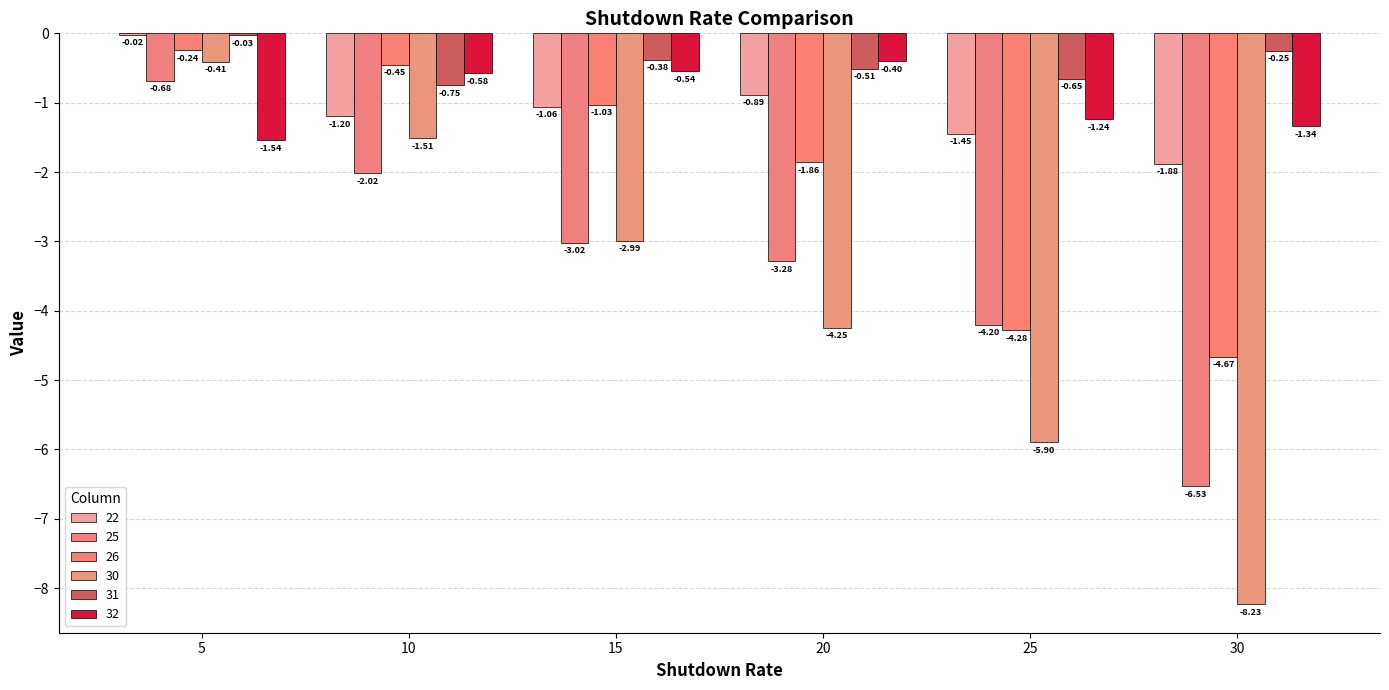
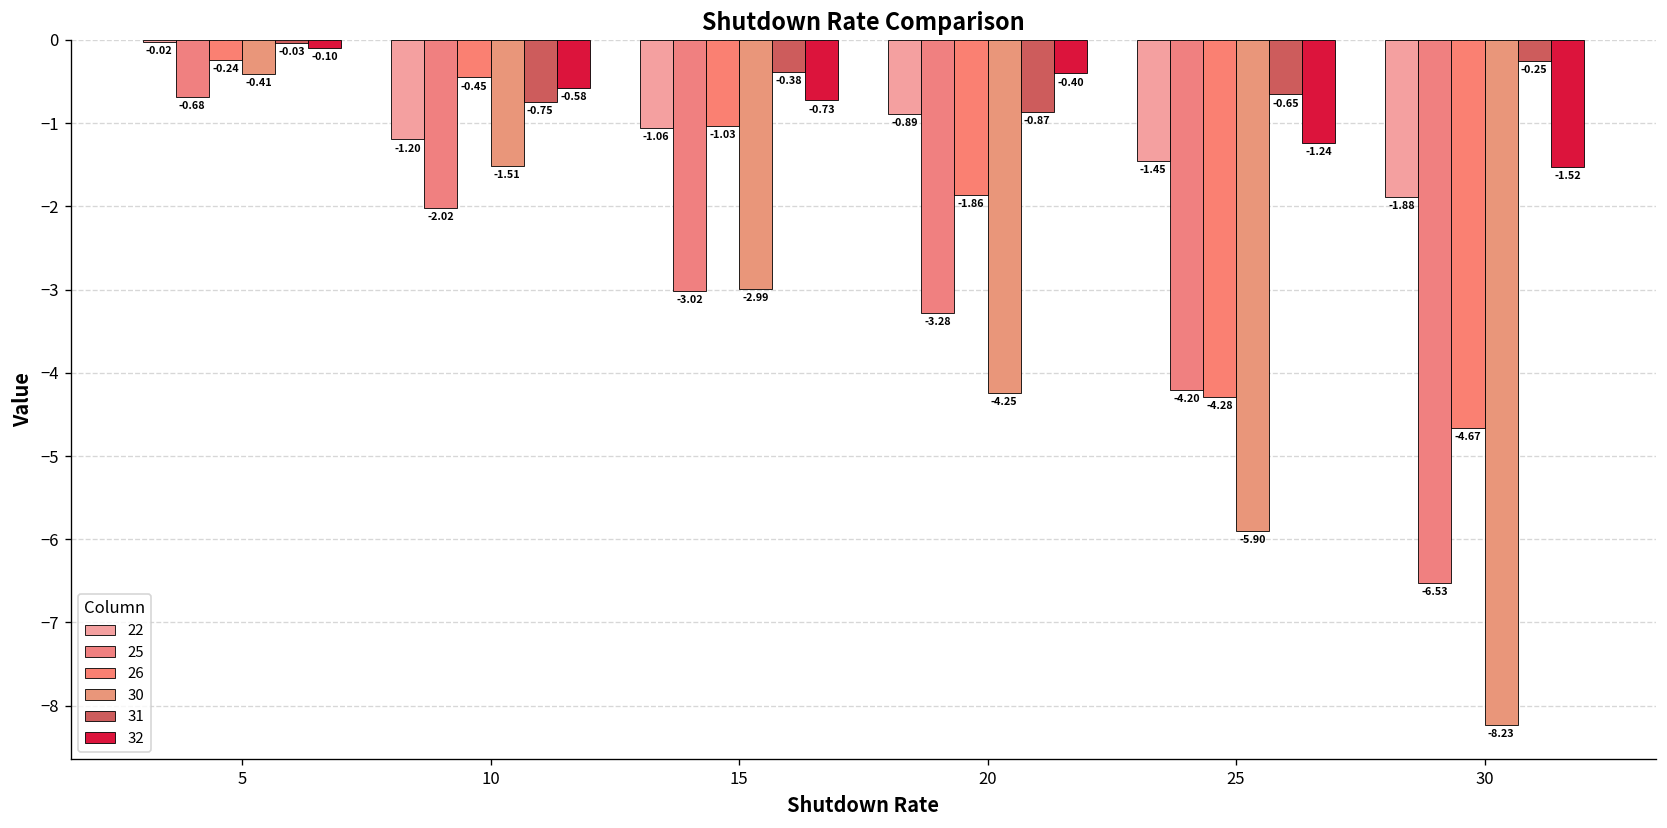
  {
    "31": {
      "5": -0.03,
      "10": -0.75,
      "15": -0.38,
-     "20": -0.51,
+     "20": -0.87,
      "25": -0.65,
      "30": -0.25
    },
    "32": {
-     "5": -1.54,
+     "5": -0.10,
      "10": -0.58,
-     "15": -0.54,
+     "15": -0.73,
      "20": -0.40,
      "25": -1.24,
-     "30": -1.34
+     "30": -1.52
    }
  }
